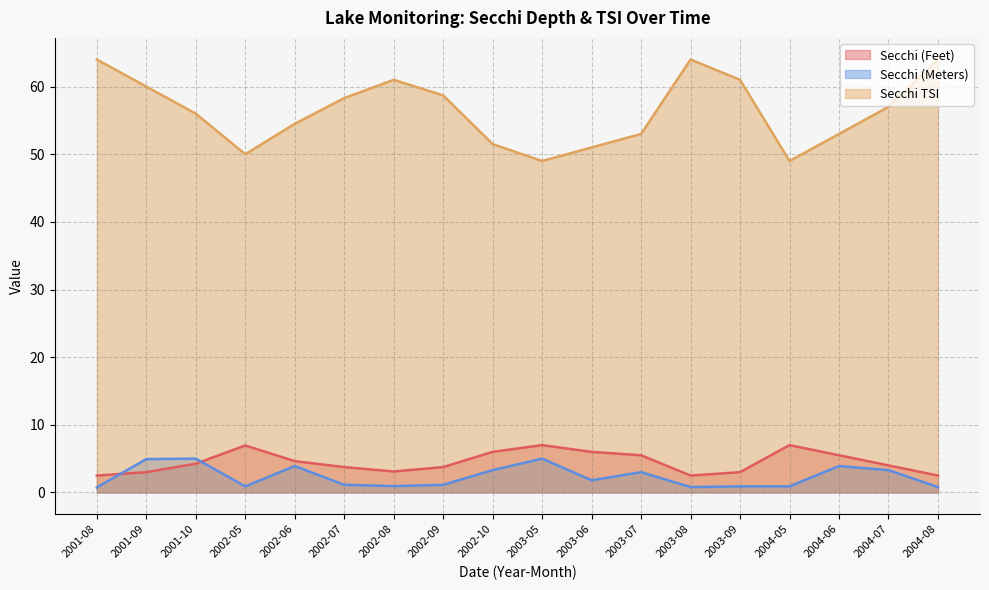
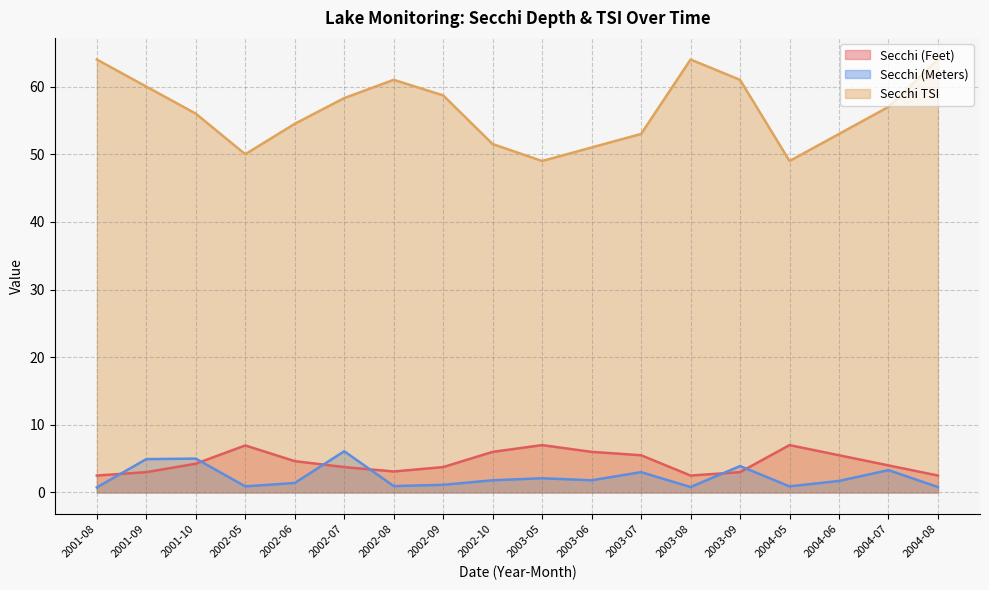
  {
    "Secchi (Meters)": {
      "2001-08": 1,
      "2001-09": 5,
      "2001-10": 5,
      "2002-05": 1,
-     "2002-06": 4,
-     "2002-07": 1,
+     "2002-06": 1,
+     "2002-07": 6,
      "2002-08": 1,
      "2002-09": 1,
-     "2002-10": 3,
-     "2003-05": 5,
+     "2002-10": 2,
+     "2003-05": 2,
      "2003-06": 2,
      "2003-07": 3,
      "2003-08": 1,
-     "2003-09": 1,
+     "2003-09": 4,
      "2004-05": 1,
-     "2004-06": 4,
+     "2004-06": 2,
      "2004-07": 3,
      "2004-08": 1
    }
  }
